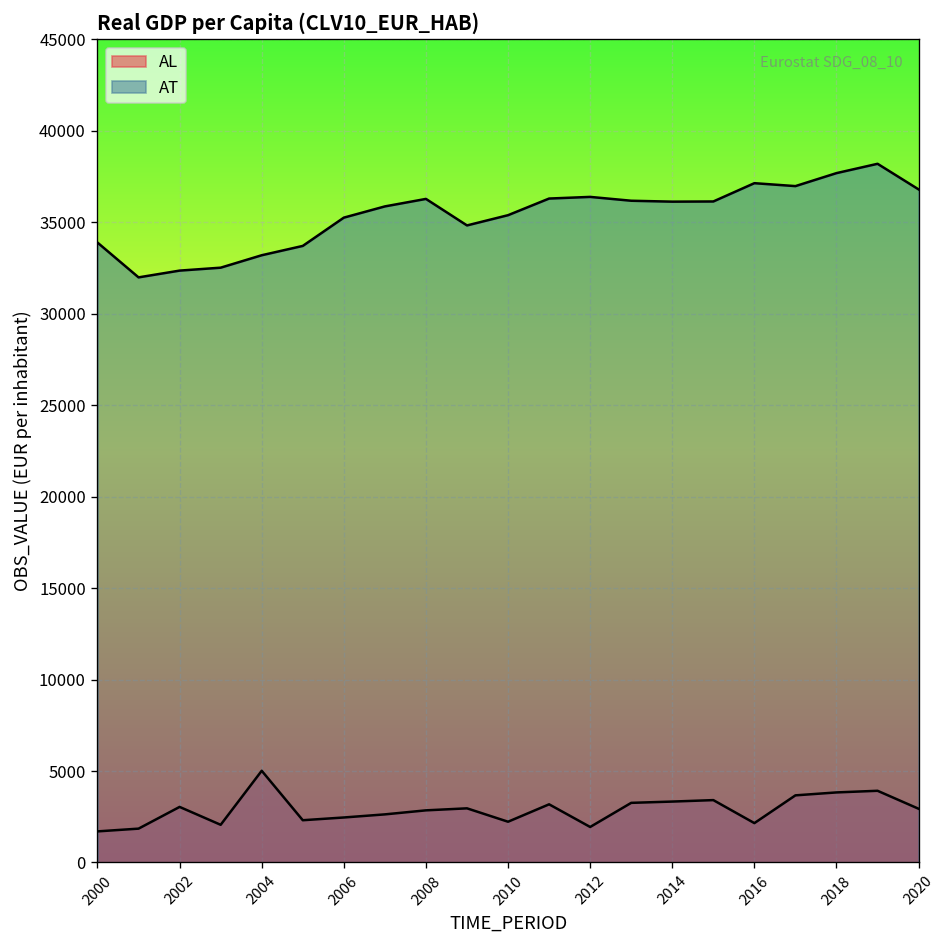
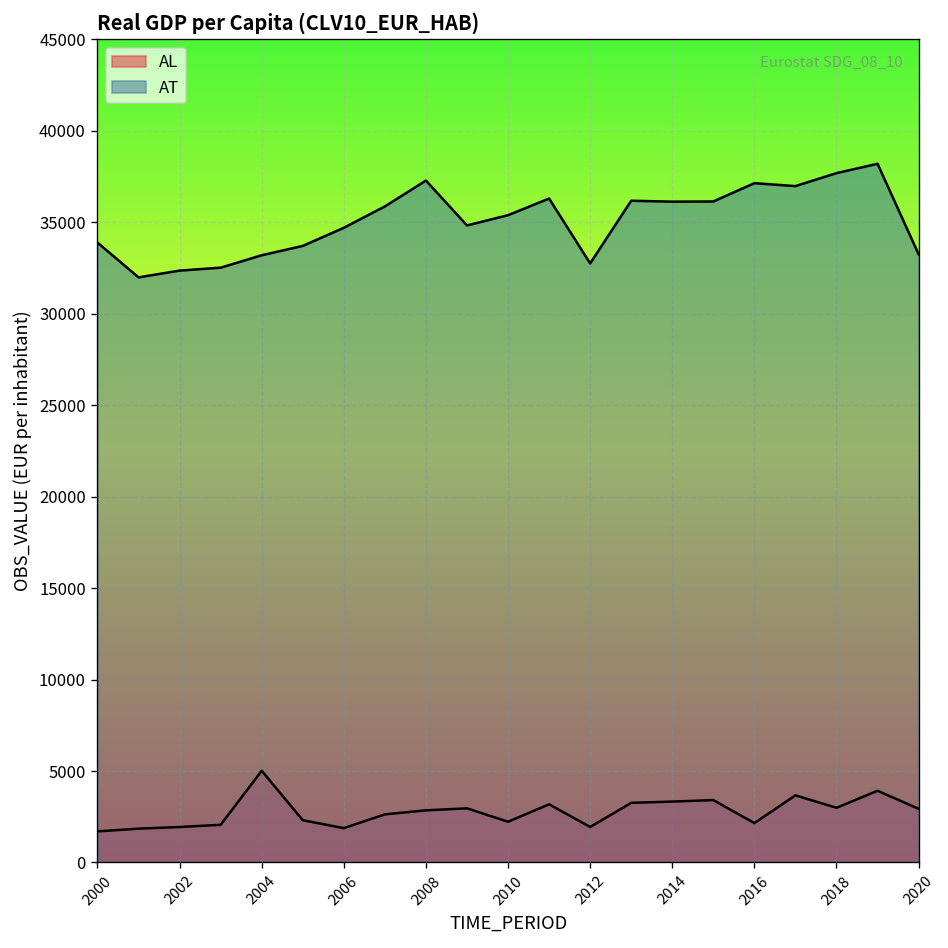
  {
    "AL": {
      "2000": 1700,
-     "2002": 3000,
+     "2002": 1900,
      "2004": 5000,
-     "2006": 2500,
+     "2006": 1900,
      "2008": 2900,
      "2010": 2200,
      "2012": 1900,
      "2014": 3300,
      "2016": 2200,
-     "2018": 3800,
+     "2018": 3000,
      "2020": 2900
    },
    "AT": {
      "2000": 33900,
      "2002": 32400,
      "2004": 33200,
-     "2006": 35300,
-     "2008": 36300,
+     "2006": 34700,
+     "2008": 37300,
      "2010": 35400,
-     "2012": 36400,
+     "2012": 32800,
      "2014": 36100,
      "2016": 37100,
      "2018": 37700,
-     "2020": 36800
+     "2020": 33300
    }
  }
